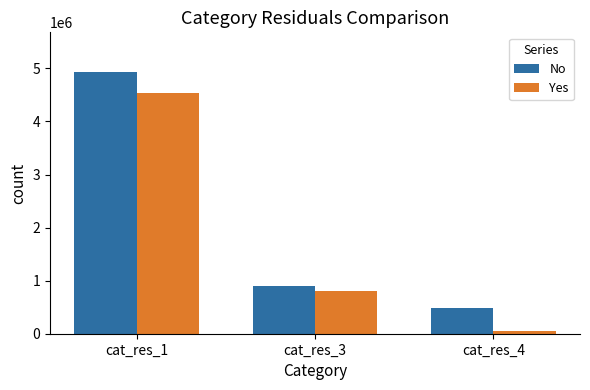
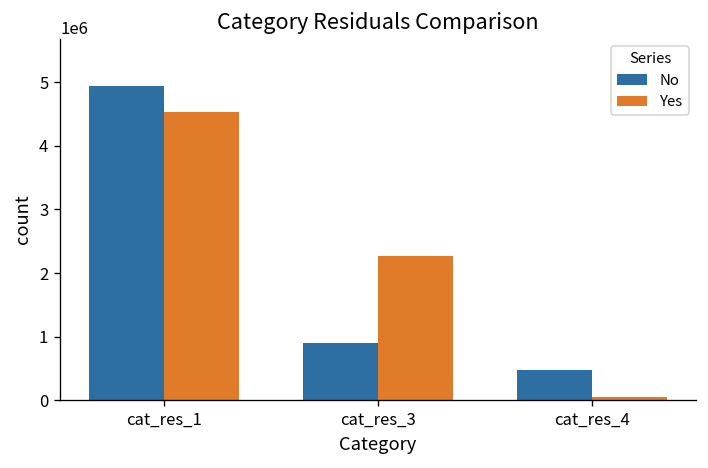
  {
    "No": {
      "cat_res_1": 4900000,
      "cat_res_3": 900000,
      "cat_res_4": 500000
    },
    "Yes": {
      "cat_res_1": 4500000,
-     "cat_res_3": 800000,
+     "cat_res_3": 2300000,
      "cat_res_4": 100000
    }
  }
